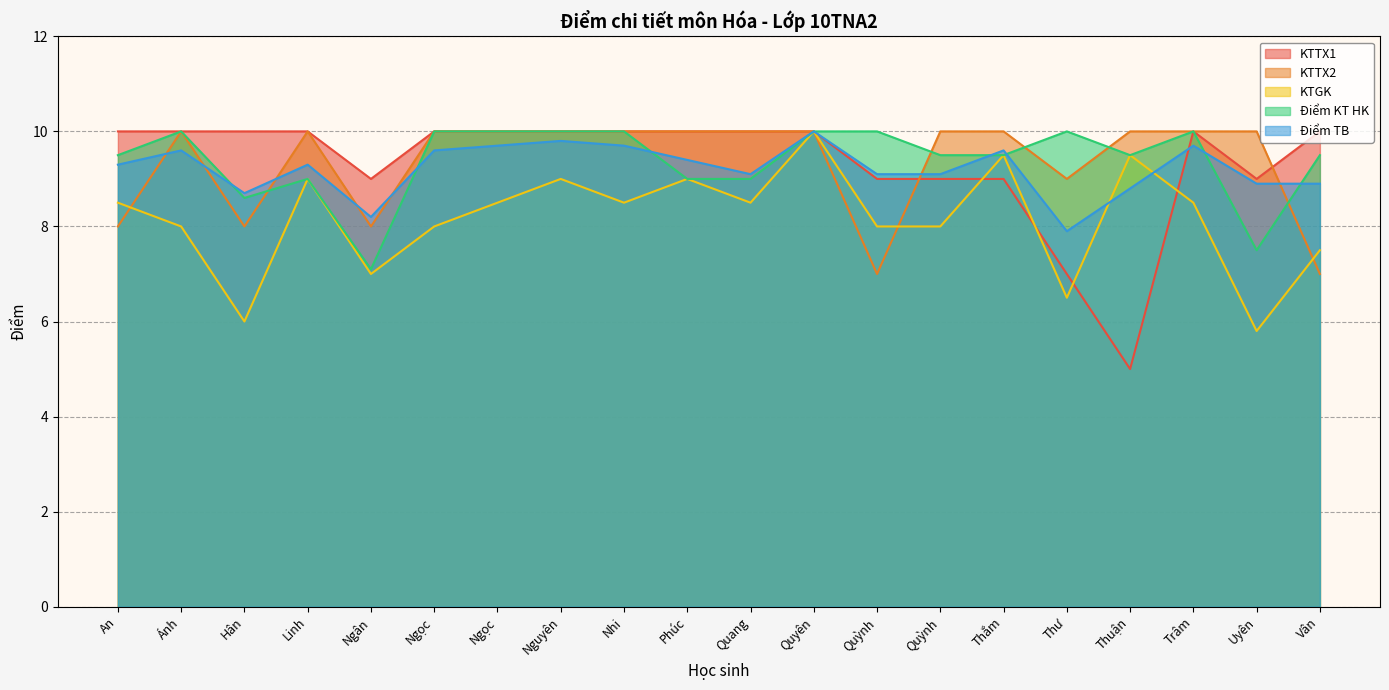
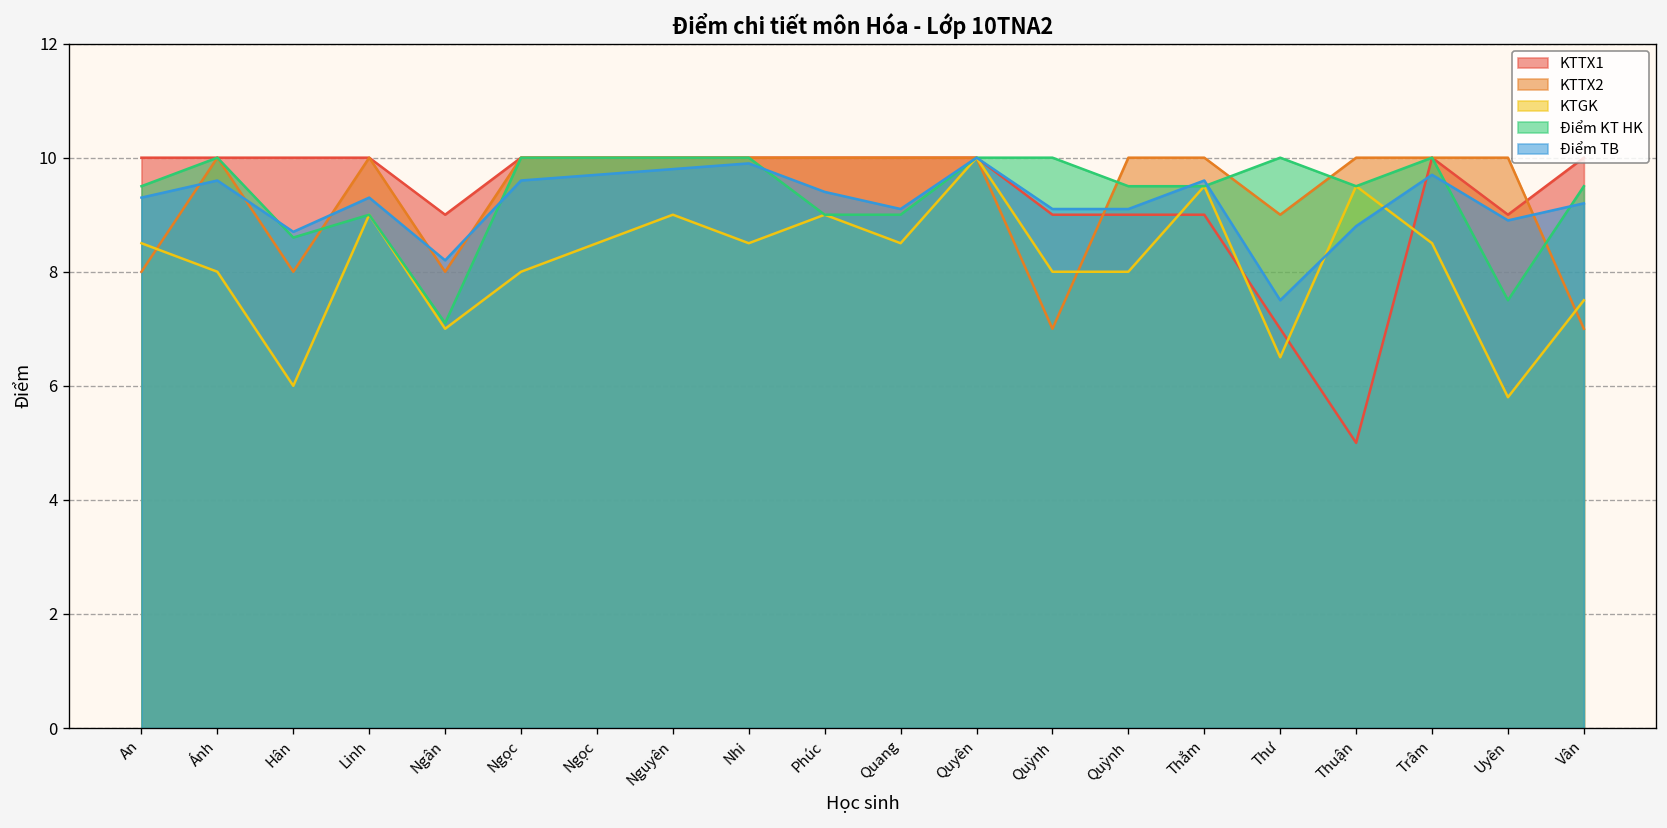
  {
    "KTGK": {
      "An": 8.5,
      "Ánh": 8.0,
      "Hân": 6.0,
      "Ngân": 7.0,
      "Nguyên": 9.0,
      "Nhi": 8.5,
      "Quang": 8.5,
      "Thư": 6.5,
      "Trâm": 8.5,
      "Uyên": 5.8,
      "Vân": 7.5
    },
    "Điểm KT HK": {
      "An": 9.5,
      "Hân": 8.6,
      "Ngân": 7.1,
      "Quang": 9.0,
      "Thư": 10.0,
      "Uyên": 7.5,
      "Vân": 9.5
    },
    "Điểm TB": {
      "An": 9.3,
      "Ánh": 9.6,
      "Hân": 8.7,
      "Linh": 9.3,
      "Ngân": 8.2,
      "Nguyên": 9.8,
-     "Nhi": 9.7,
+     "Nhi": 9.9,
      "Phúc": 9.4,
      "Quang": 9.1,
      "Thắm": 9.6,
-     "Thư": 7.9,
+     "Thư": 7.5,
      "Thuận": 8.8,
      "Trâm": 9.7,
      "Uyên": 8.9,
-     "Vân": 8.9
+     "Vân": 9.2
    }
  }
